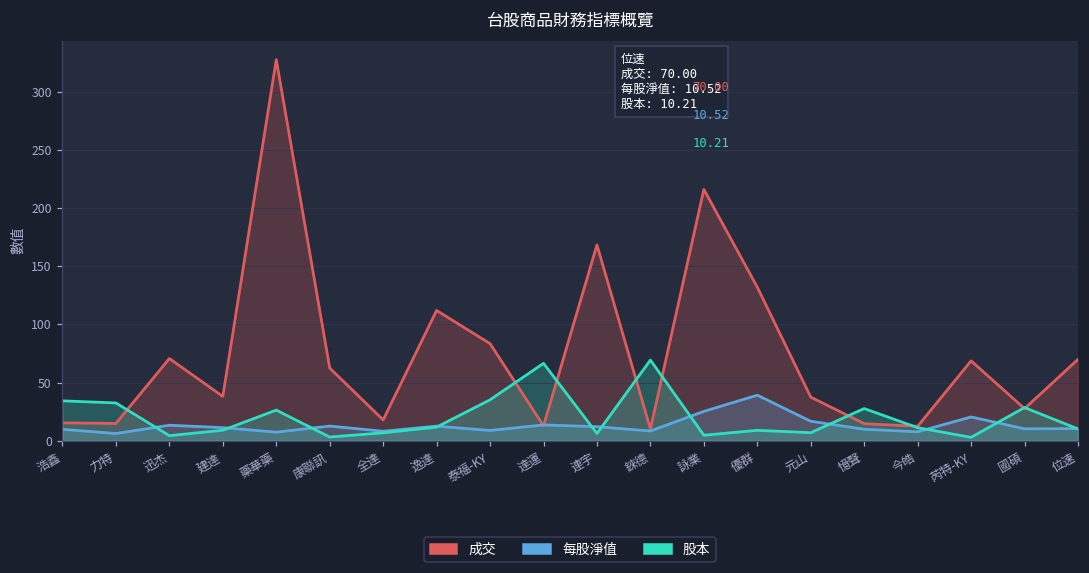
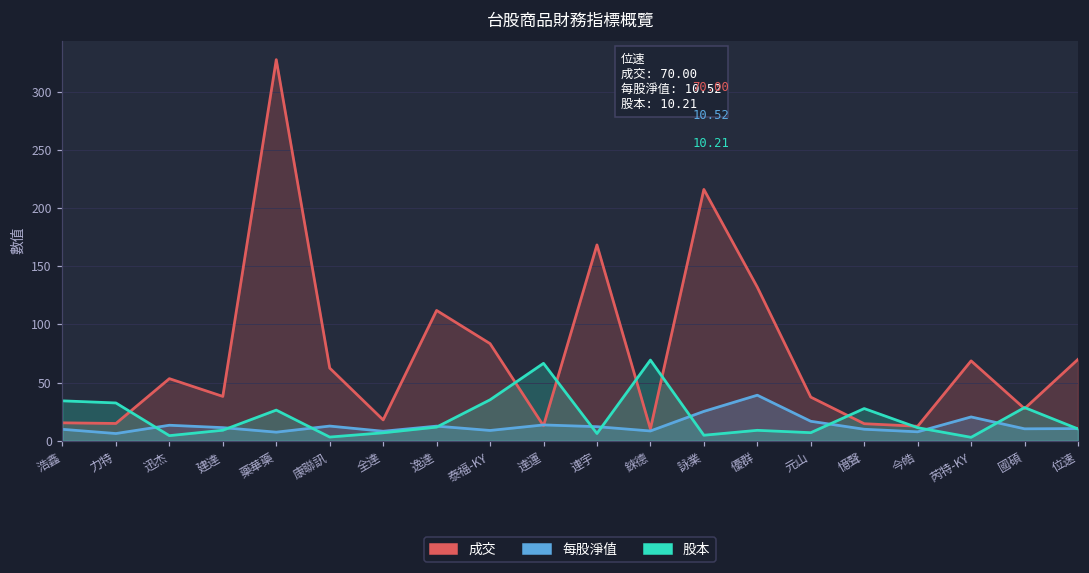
  {
    "成交": {
      "浩鑫": 15,
      "力特": 15,
-     "迅杰": 71,
+     "迅杰": 53,
      "建達": 38,
      "藥華藥": 328,
      "康聯訊": 63,
      "全達": 18,
      "逸達": 112,
      "泰福-KY": 84,
      "連宇": 168,
      "詠業": 216,
      "優群": 132,
      "元山": 38,
      "憶聲": 15,
      "芮特-KY": 69,
      "位速": 70
    }
  }
